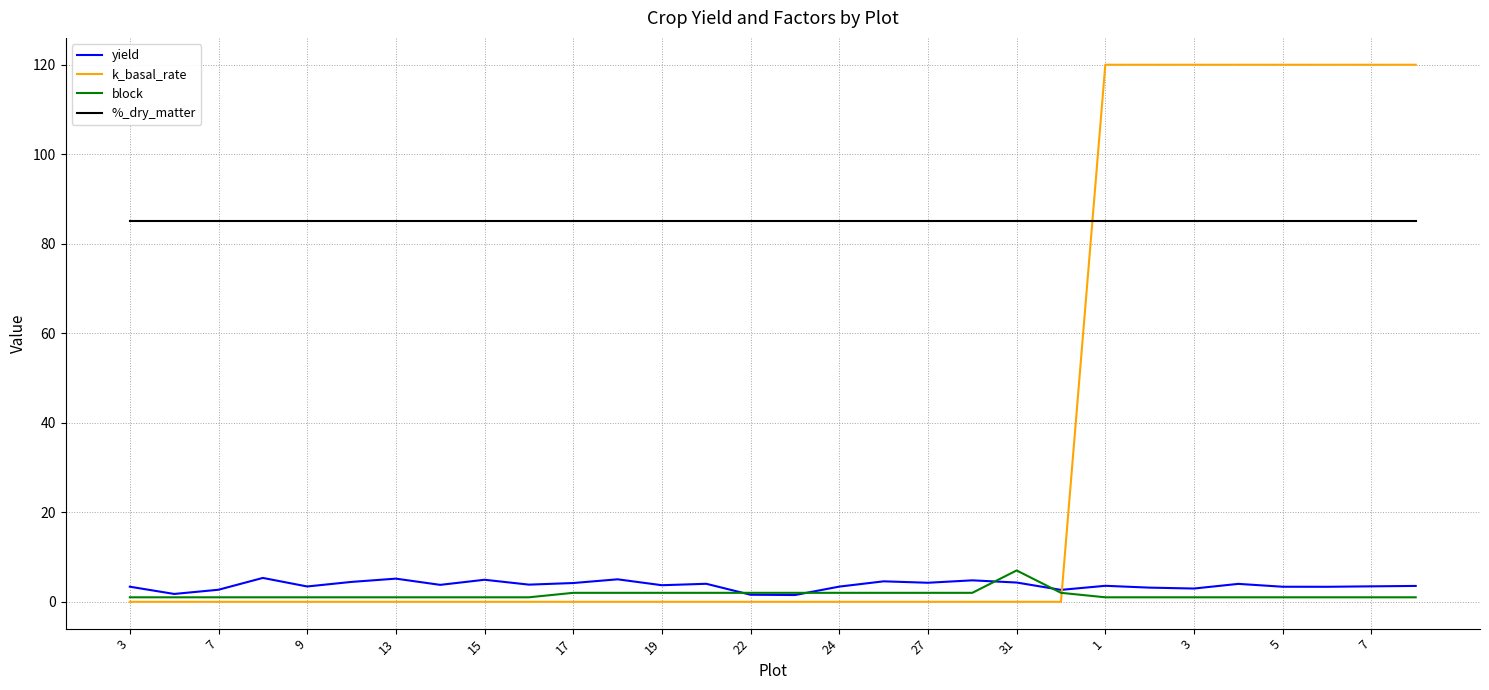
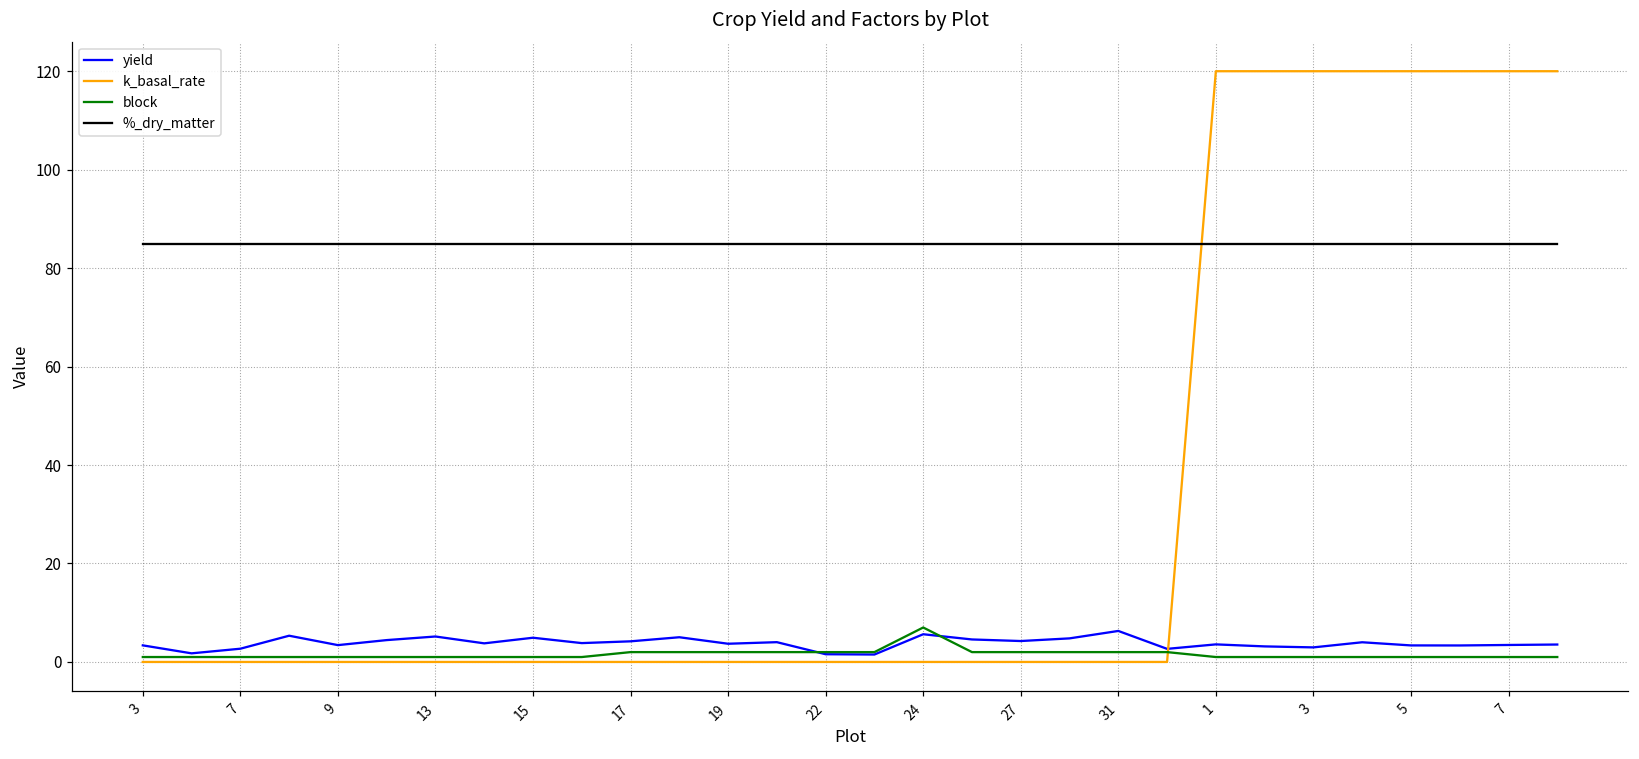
  {
    "yield": {
-     "24": 3,
-     "31": 4
+     "24": 6,
+     "31": 6
    },
    "k_basal_rate": {
      "22": 0,
      "24": 0,
      "31": 0
    },
    "block": {
-     "24": 2,
-     "31": 7
+     "24": 7,
+     "31": 2
    },
    "%_dry_matter": {
      "22": 85,
      "24": 85,
      "31": 85
    }
  }
